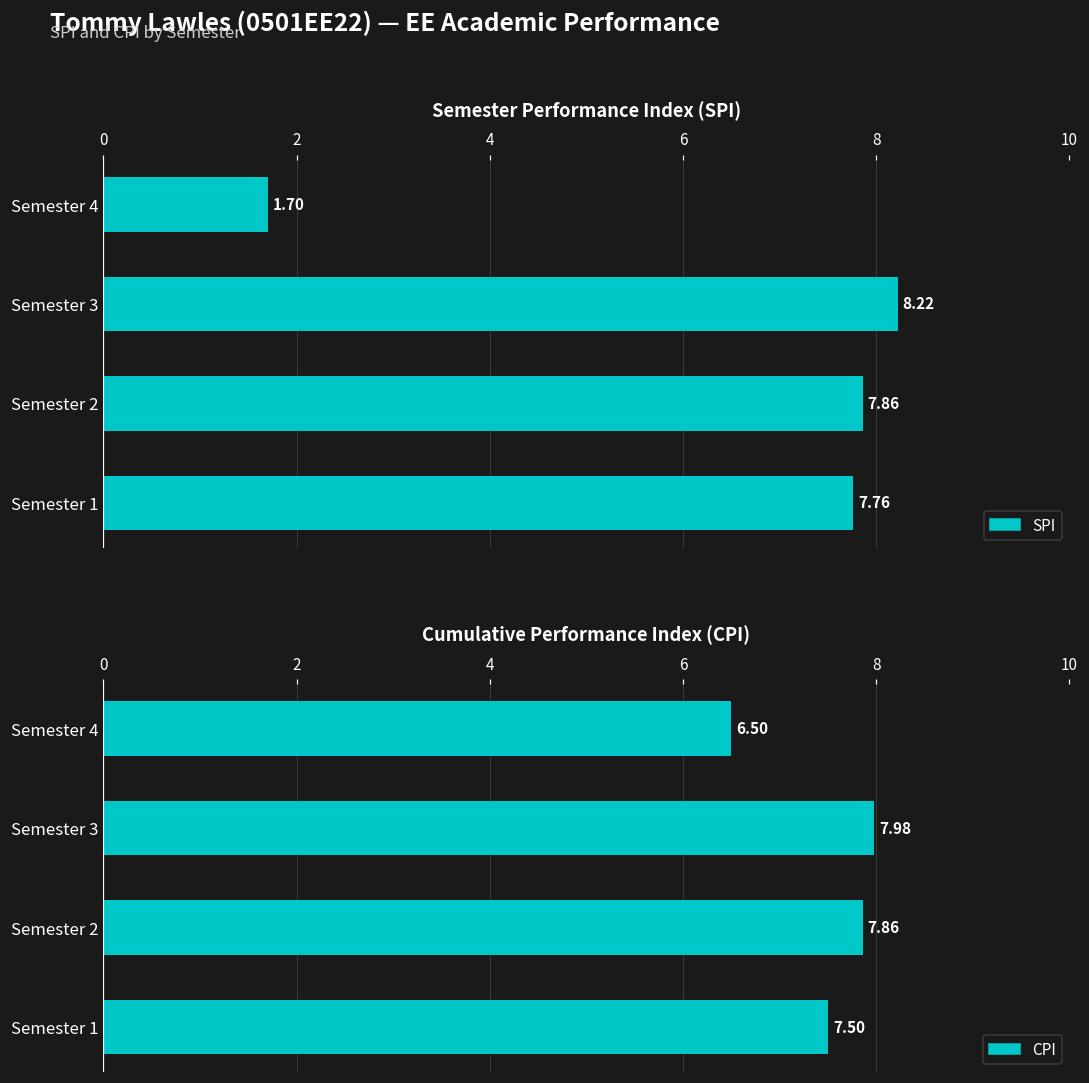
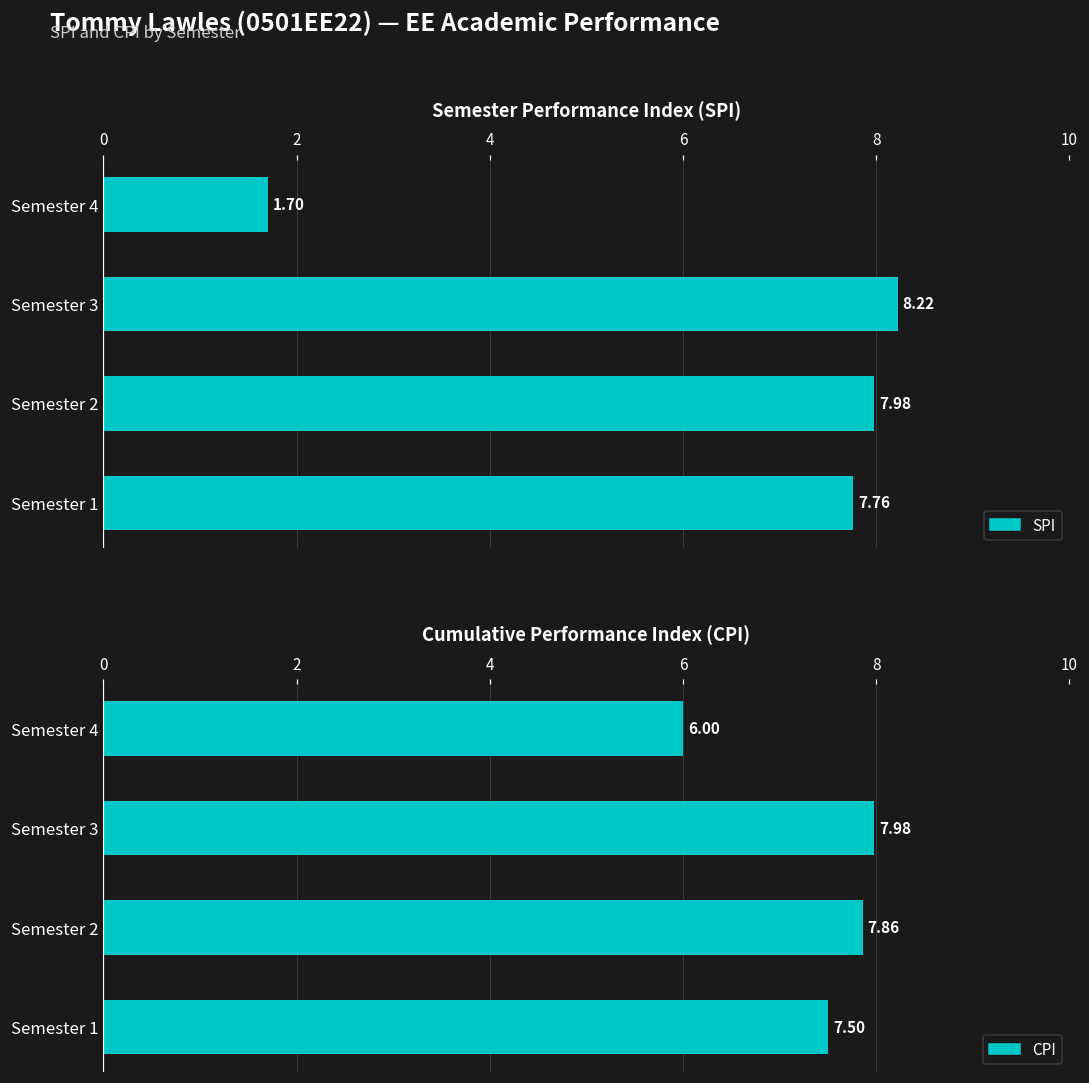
  {
    "Semester Performance Index (SPI)": {
      "Semester 4": 1.70,
      "Semester 3": 8.22,
-     "Semester 2": 7.86,
+     "Semester 2": 7.98,
      "Semester 1": 7.76
    },
    "Cumulative Performance Index (CPI)": {
-     "Semester 4": 6.50,
+     "Semester 4": 6.00,
      "Semester 3": 7.98,
      "Semester 2": 7.86,
      "Semester 1": 7.50
    }
  }
